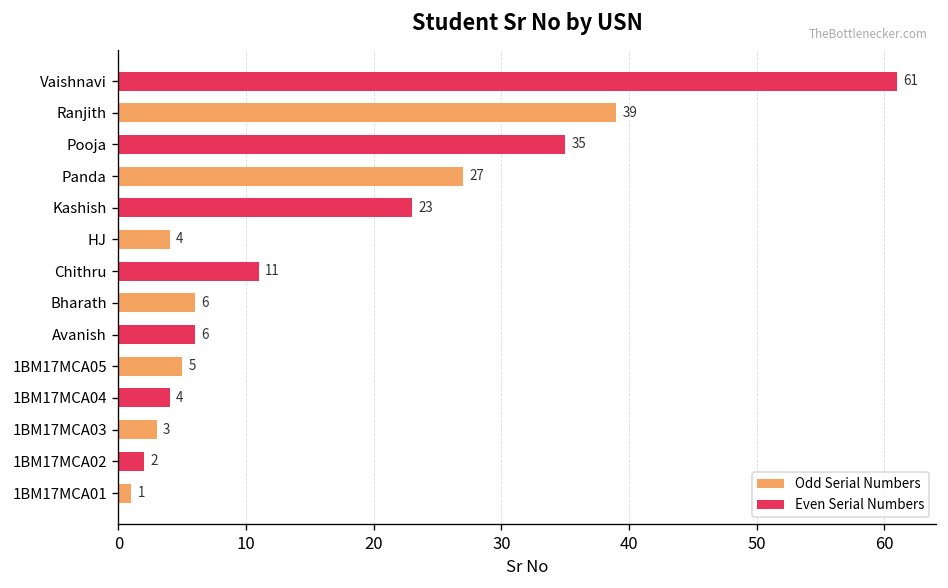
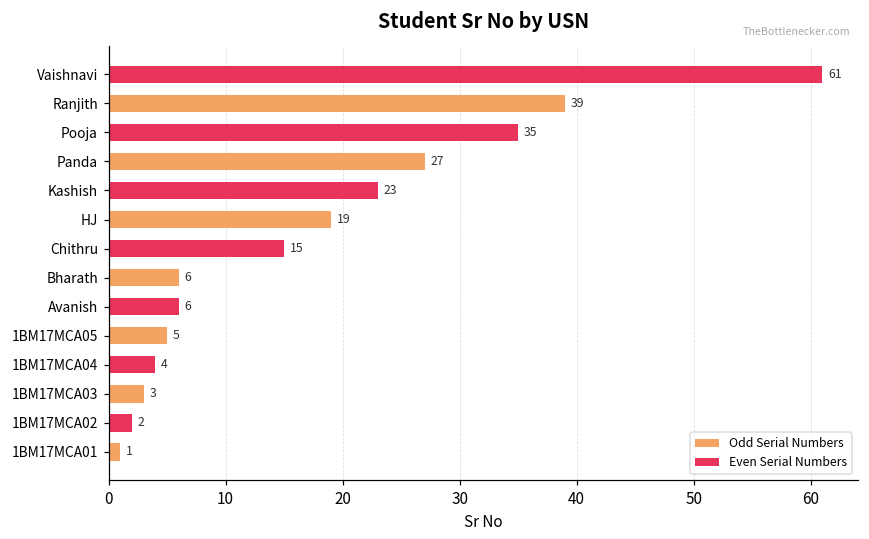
  {
    "Odd Serial Numbers": {
      "Ranjith": 39,
      "Panda": 27,
-     "HJ": 4,
+     "HJ": 19,
      "Bharath": 6,
      "1BM17MCA05": 5,
      "1BM17MCA03": 3,
      "1BM17MCA01": 1
    },
    "Even Serial Numbers": {
      "Vaishnavi": 61,
      "Pooja": 35,
      "Kashish": 23,
-     "Chithru": 11,
+     "Chithru": 15,
      "Avanish": 6,
      "1BM17MCA04": 4,
      "1BM17MCA02": 2
    }
  }
